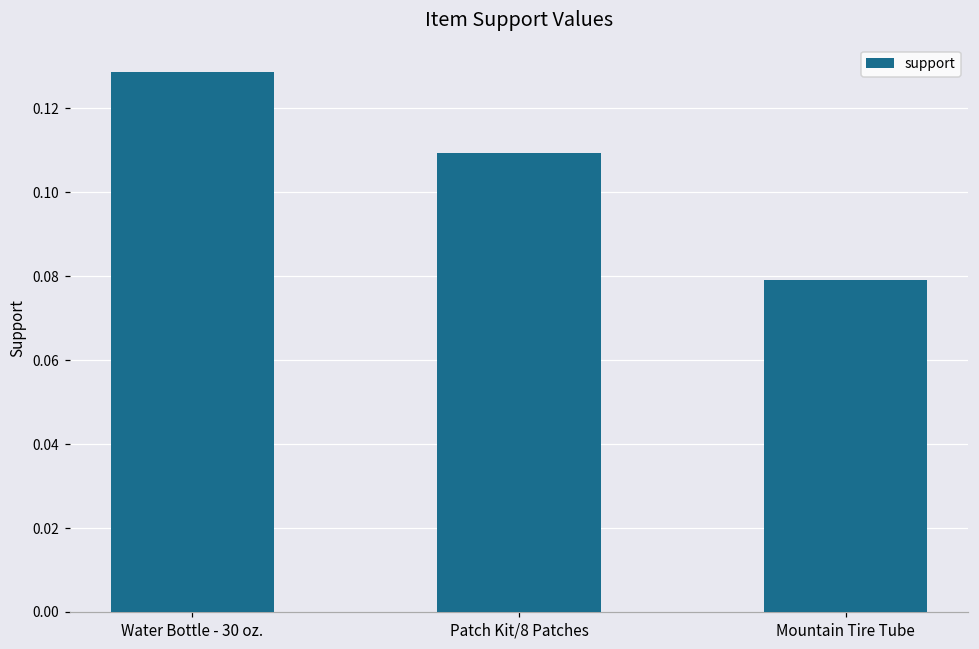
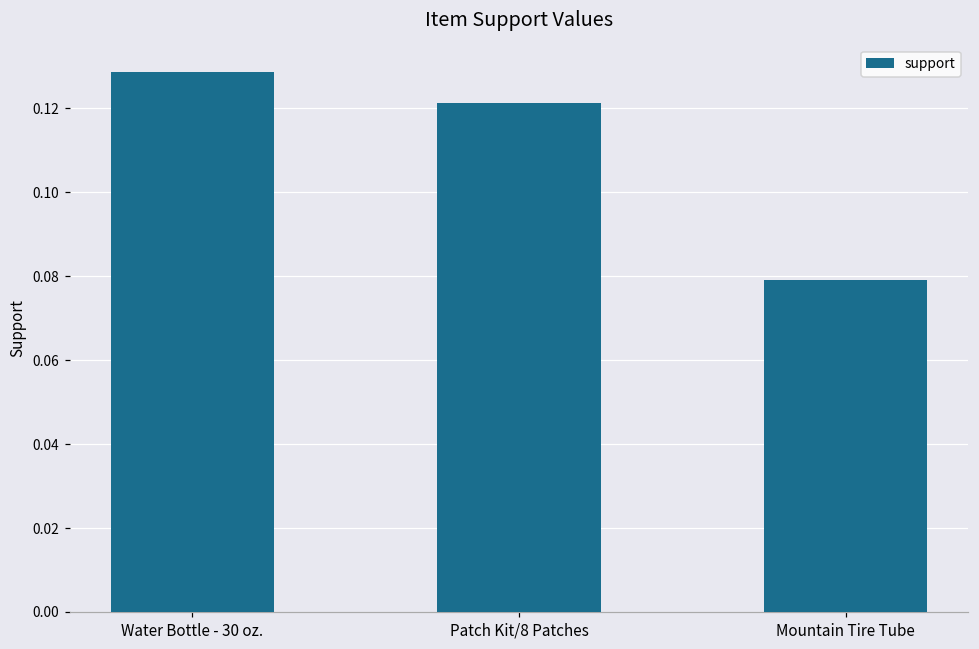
  {
    "Water Bottle - 30 oz.": 0.129,
-   "Patch Kit/8 Patches": 0.109,
+   "Patch Kit/8 Patches": 0.121,
    "Mountain Tire Tube": 0.079
  }
